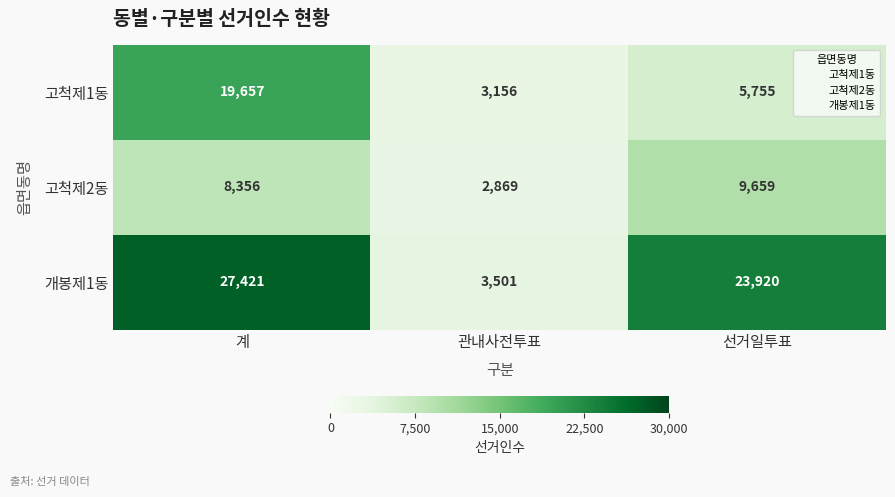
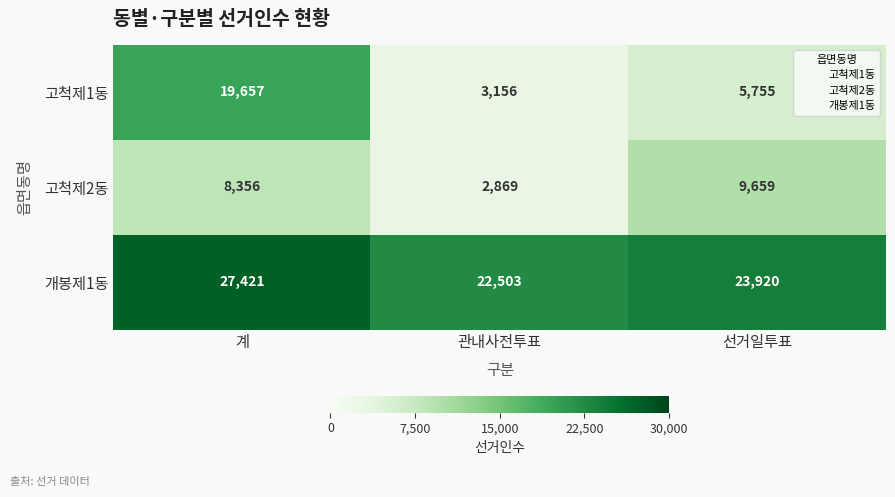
  {
    "고척제1동": {
      "계": "19,657",
      "관내사전투표": "3,156",
      "선거일투표": "5,755"
    },
    "고척제2동": {
      "계": "8,356",
      "관내사전투표": "2,869",
      "선거일투표": "9,659"
    },
    "개봉제1동": {
      "계": "27,421",
-     "관내사전투표": "3,501",
+     "관내사전투표": "22,503",
      "선거일투표": "23,920"
    }
  }
